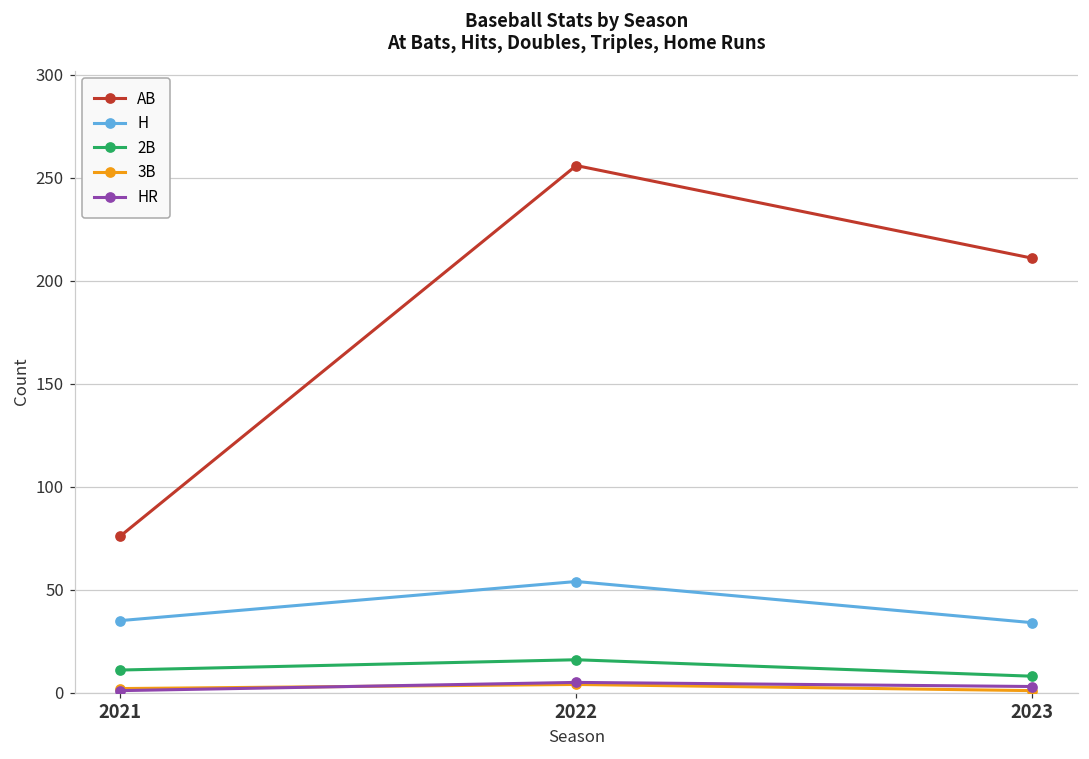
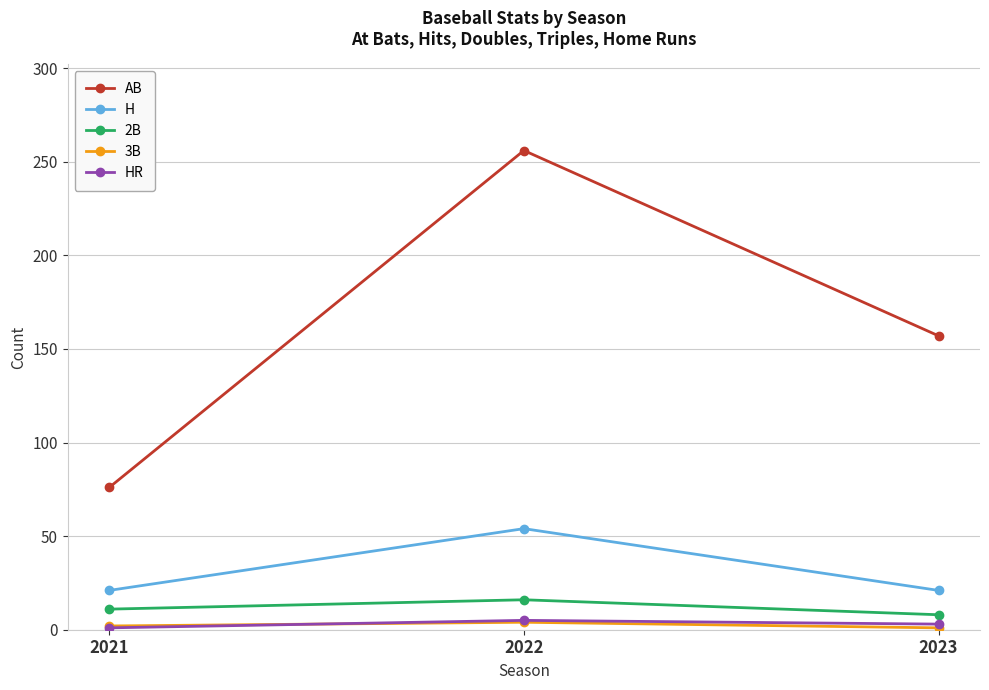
  {
    "AB": {
      "2021": 76,
      "2022": 256,
-     "2023": 211
+     "2023": 157
    },
    "H": {
-     "2021": 35,
+     "2021": 21,
      "2022": 54,
-     "2023": 34
+     "2023": 21
    },
    "2B": {
      "2021": 11,
      "2022": 16,
      "2023": 8
    },
    "3B": {
      "2023": 1
    },
    "HR": {
      "2023": 3
    }
  }
